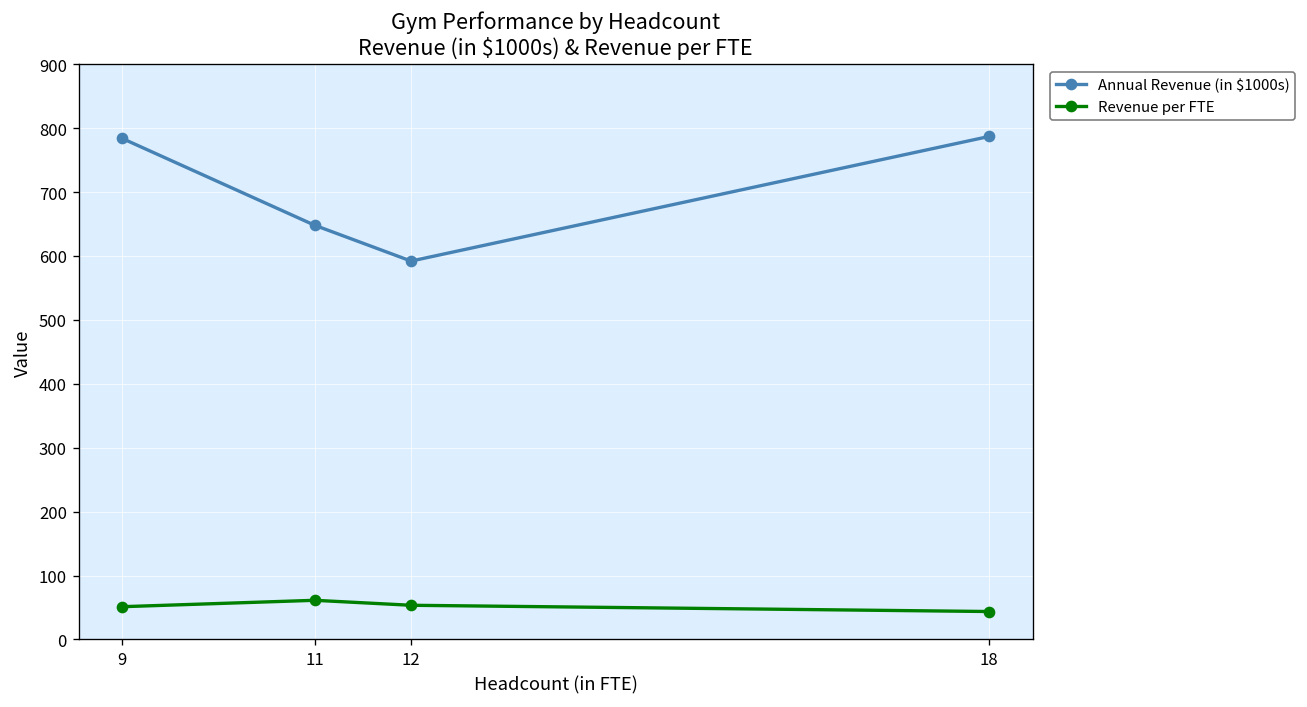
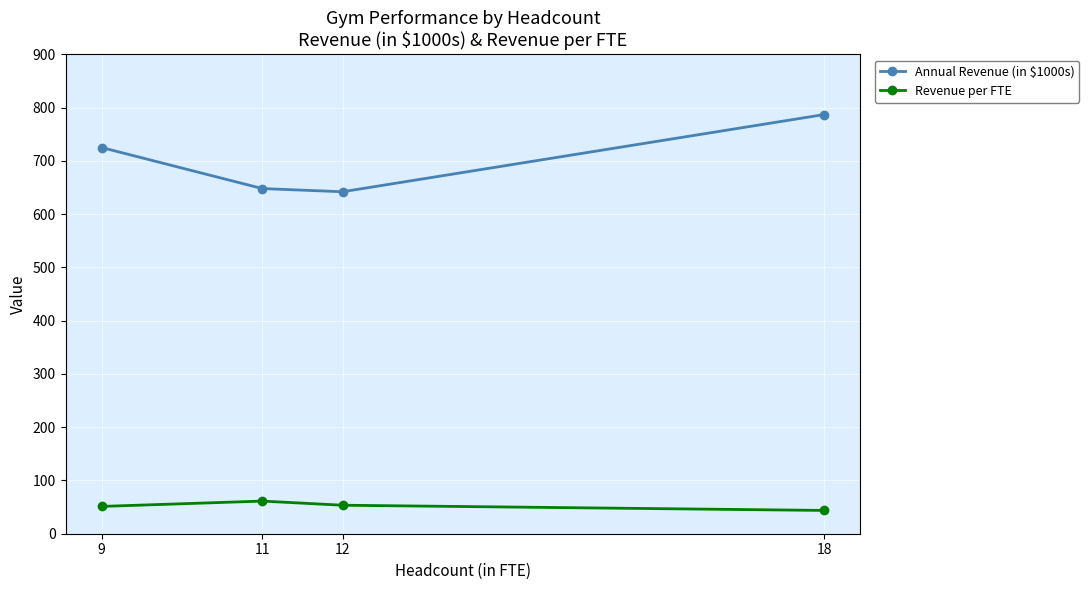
  {
    "Annual Revenue (in $1000s)": {
-     "9": 780,
+     "9": 730,
      "11": 650,
-     "12": 590,
+     "12": 640,
      "18": 790
    },
    "Revenue per FTE": {
      "9": 50,
      "11": 60,
      "12": 50,
      "18": 40
    }
  }
